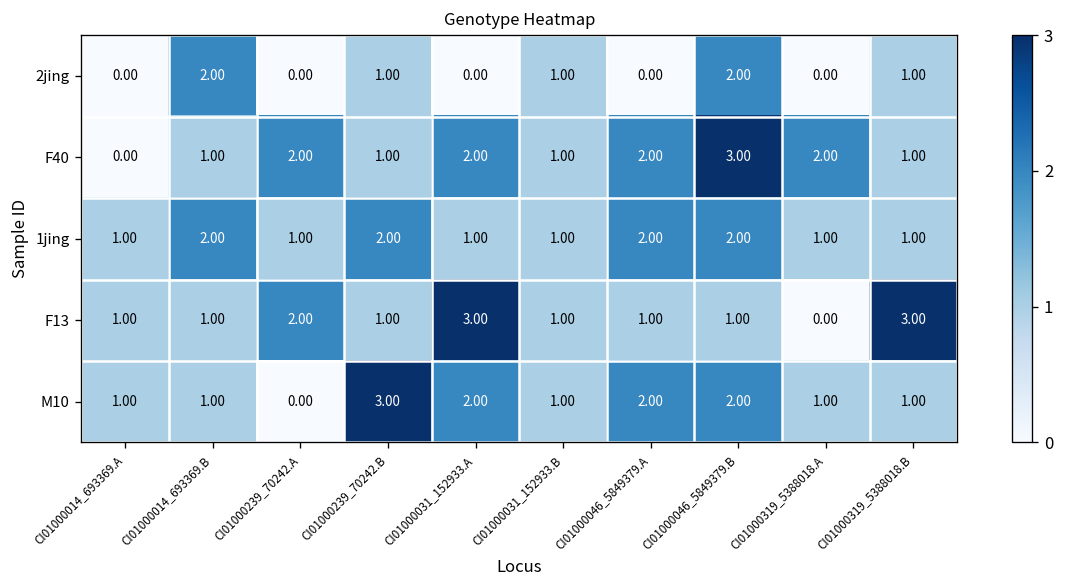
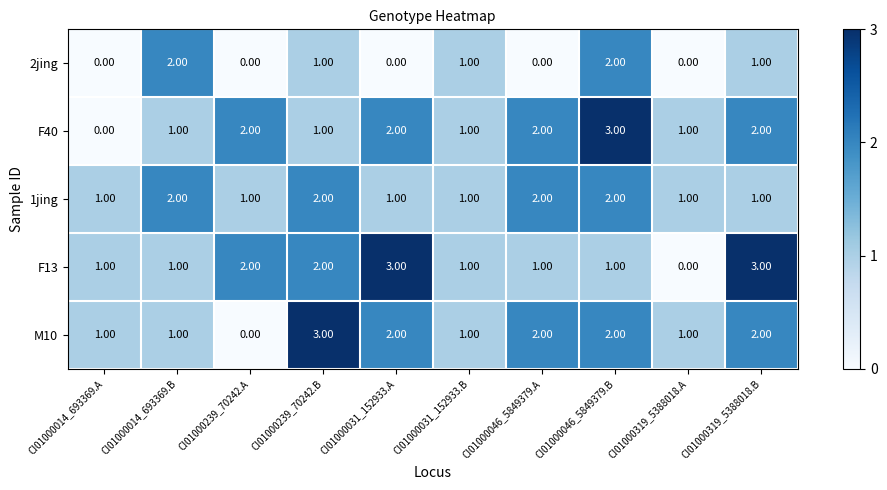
  {
    "2jing": {
      "CI01000014_693369.A": 0.00,
      "CI01000014_693369.B": 2.00,
      "CI01000239_70242.A": 0.00,
      "CI01000239_70242.B": 1.00,
      "CI01000031_152933.A": 0.00,
      "CI01000031_152933.B": 1.00,
      "CI01000046_5849379.A": 0.00,
      "CI01000046_5849379.B": 2.00,
      "CI01000319_5388018.A": 0.00,
      "CI01000319_5388018.B": 1.00
    },
    "F40": {
      "CI01000014_693369.A": 0.00,
      "CI01000014_693369.B": 1.00,
      "CI01000239_70242.A": 2.00,
      "CI01000239_70242.B": 1.00,
      "CI01000031_152933.A": 2.00,
      "CI01000031_152933.B": 1.00,
      "CI01000046_5849379.A": 2.00,
      "CI01000046_5849379.B": 3.00,
-     "CI01000319_5388018.A": 2.00,
-     "CI01000319_5388018.B": 1.00
+     "CI01000319_5388018.A": 1.00,
+     "CI01000319_5388018.B": 2.00
    },
    "1jing": {
      "CI01000014_693369.A": 1.00,
      "CI01000014_693369.B": 2.00,
      "CI01000239_70242.A": 1.00,
      "CI01000239_70242.B": 2.00,
      "CI01000031_152933.A": 1.00,
      "CI01000031_152933.B": 1.00,
      "CI01000046_5849379.A": 2.00,
      "CI01000046_5849379.B": 2.00,
      "CI01000319_5388018.A": 1.00,
      "CI01000319_5388018.B": 1.00
    },
    "F13": {
      "CI01000014_693369.A": 1.00,
      "CI01000014_693369.B": 1.00,
      "CI01000239_70242.A": 2.00,
-     "CI01000239_70242.B": 1.00,
+     "CI01000239_70242.B": 2.00,
      "CI01000031_152933.A": 3.00,
      "CI01000031_152933.B": 1.00,
      "CI01000046_5849379.A": 1.00,
      "CI01000046_5849379.B": 1.00,
      "CI01000319_5388018.A": 0.00,
      "CI01000319_5388018.B": 3.00
    },
    "M10": {
      "CI01000014_693369.A": 1.00,
      "CI01000014_693369.B": 1.00,
      "CI01000239_70242.A": 0.00,
      "CI01000239_70242.B": 3.00,
      "CI01000031_152933.A": 2.00,
      "CI01000031_152933.B": 1.00,
      "CI01000046_5849379.A": 2.00,
      "CI01000046_5849379.B": 2.00,
      "CI01000319_5388018.A": 1.00,
-     "CI01000319_5388018.B": 1.00
+     "CI01000319_5388018.B": 2.00
    }
  }
